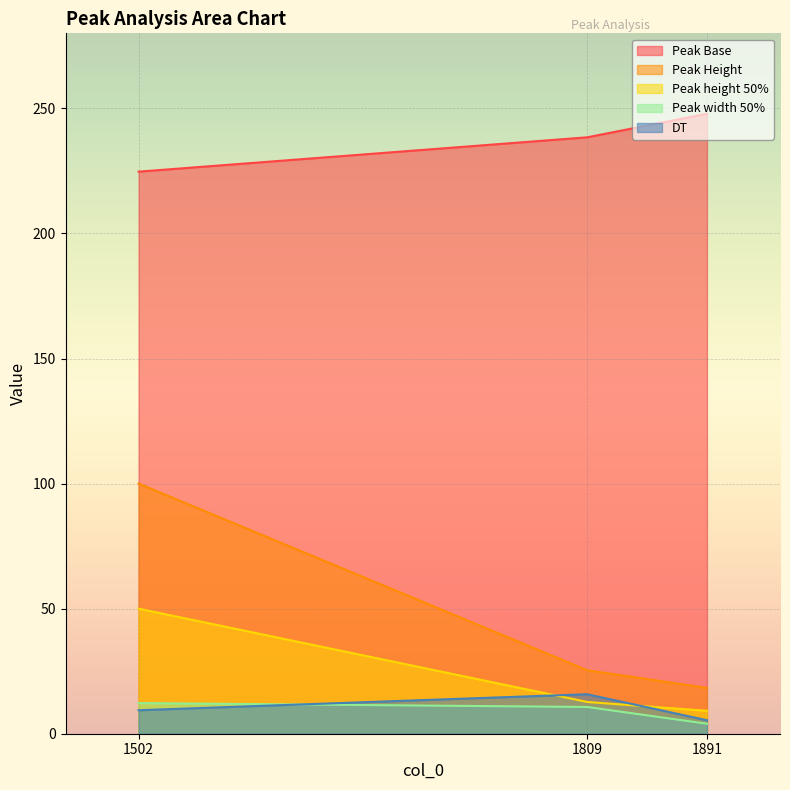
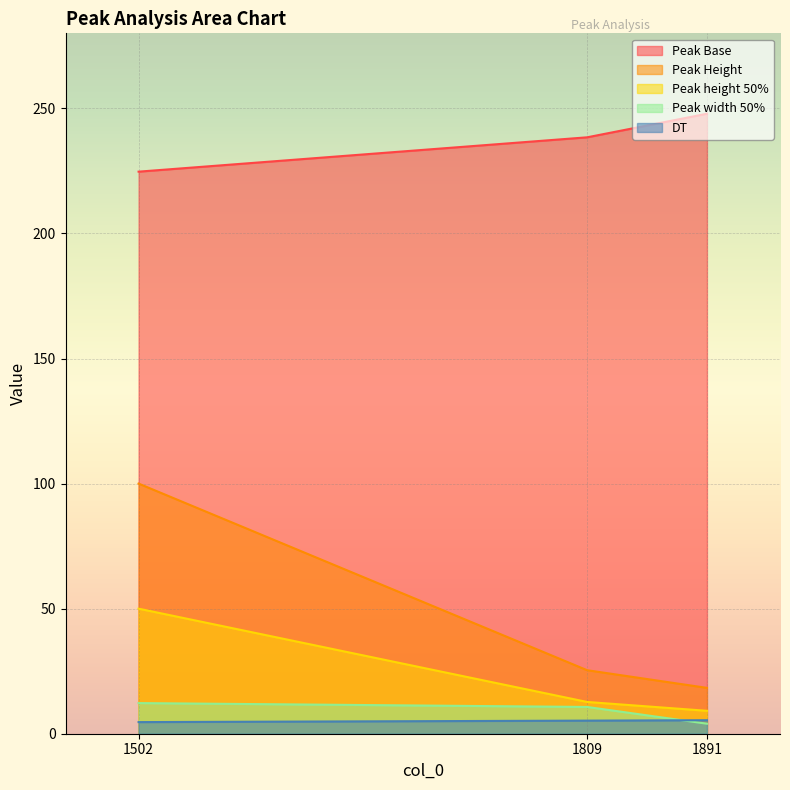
  {
    "Peak Base": {
      "1502": 225,
      "1809": 238
    },
    "Peak Height": {
      "1502": 100,
      "1809": 25,
      "1891": 18
    },
    "Peak height 50%": {
      "1502": 50,
      "1809": 13,
      "1891": 9
    },
    "Peak width 50%": {
      "1502": 12,
      "1809": 11,
      "1891": 4
    },
    "DT": {
-     "1502": 9,
-     "1809": 16,
+     "1502": 5,
+     "1809": 5,
      "1891": 5
    }
  }
